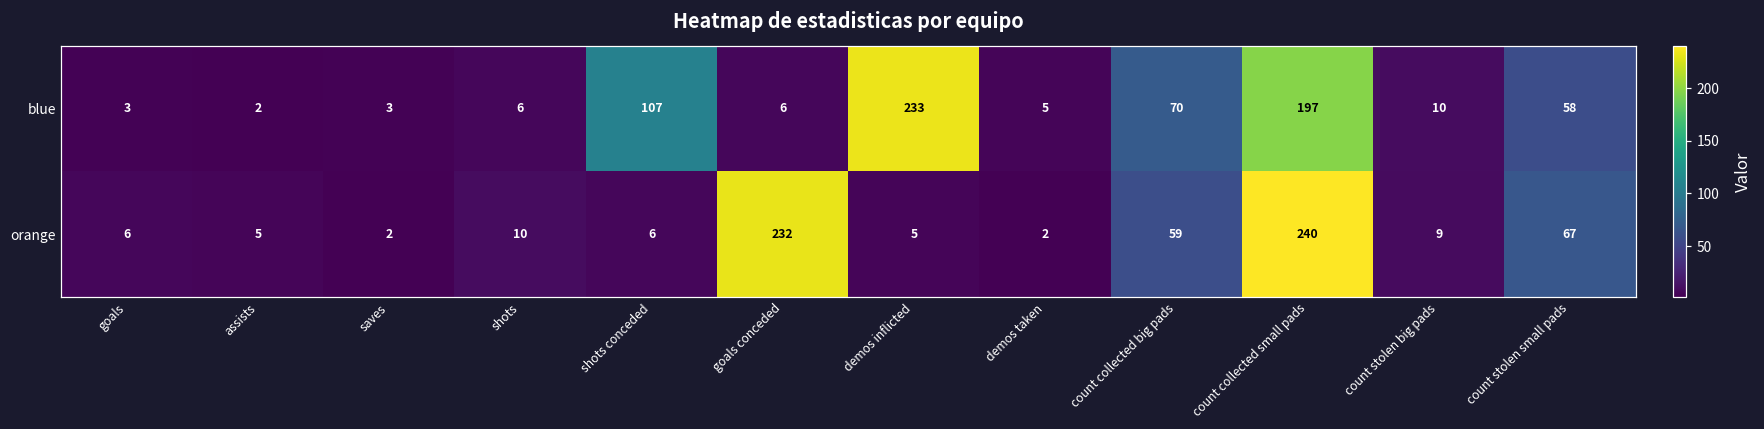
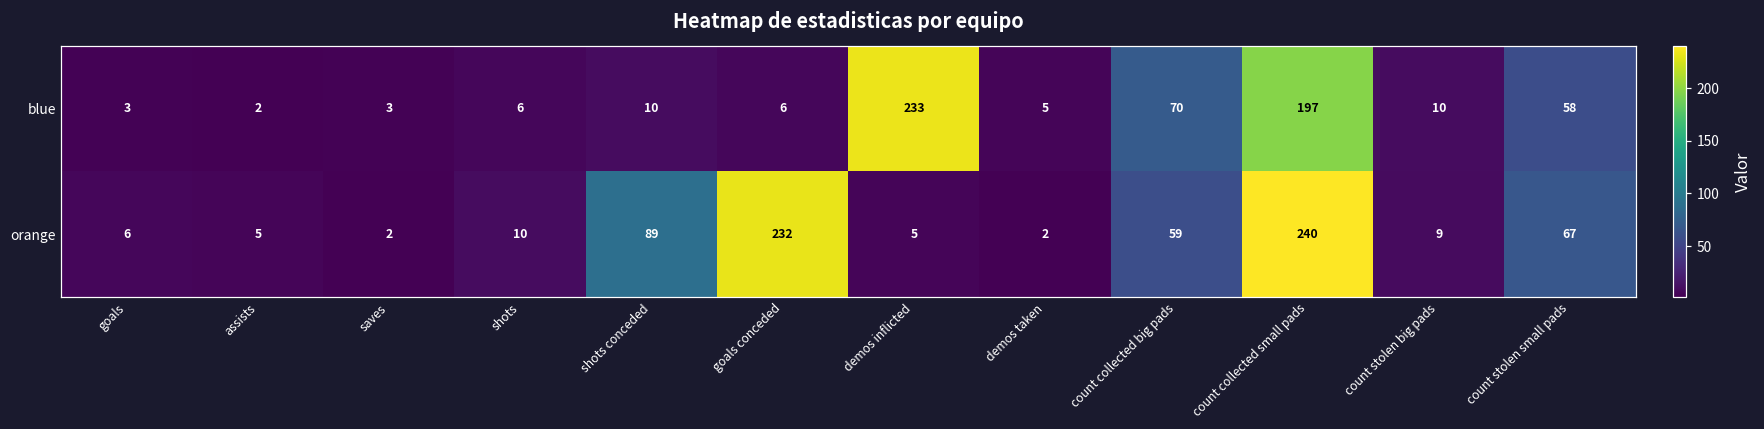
  {
    "blue": {
      "goals": 3,
      "assists": 2,
      "saves": 3,
      "shots": 6,
-     "shots conceded": 107,
+     "shots conceded": 10,
      "goals conceded": 6,
      "demos inflicted": 233,
      "demos taken": 5,
      "count collected big pads": 70,
      "count collected small pads": 197,
      "count stolen big pads": 10,
      "count stolen small pads": 58
    },
    "orange": {
      "goals": 6,
      "assists": 5,
      "saves": 2,
      "shots": 10,
-     "shots conceded": 6,
+     "shots conceded": 89,
      "goals conceded": 232,
      "demos inflicted": 5,
      "demos taken": 2,
      "count collected big pads": 59,
      "count collected small pads": 240,
      "count stolen big pads": 9,
      "count stolen small pads": 67
    }
  }
